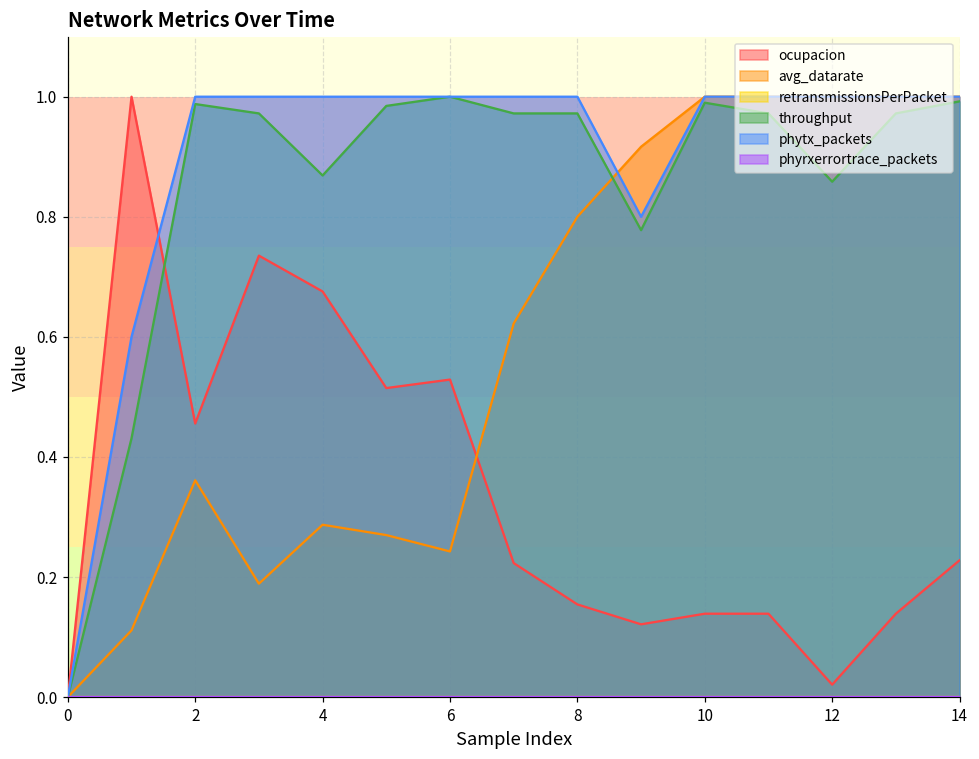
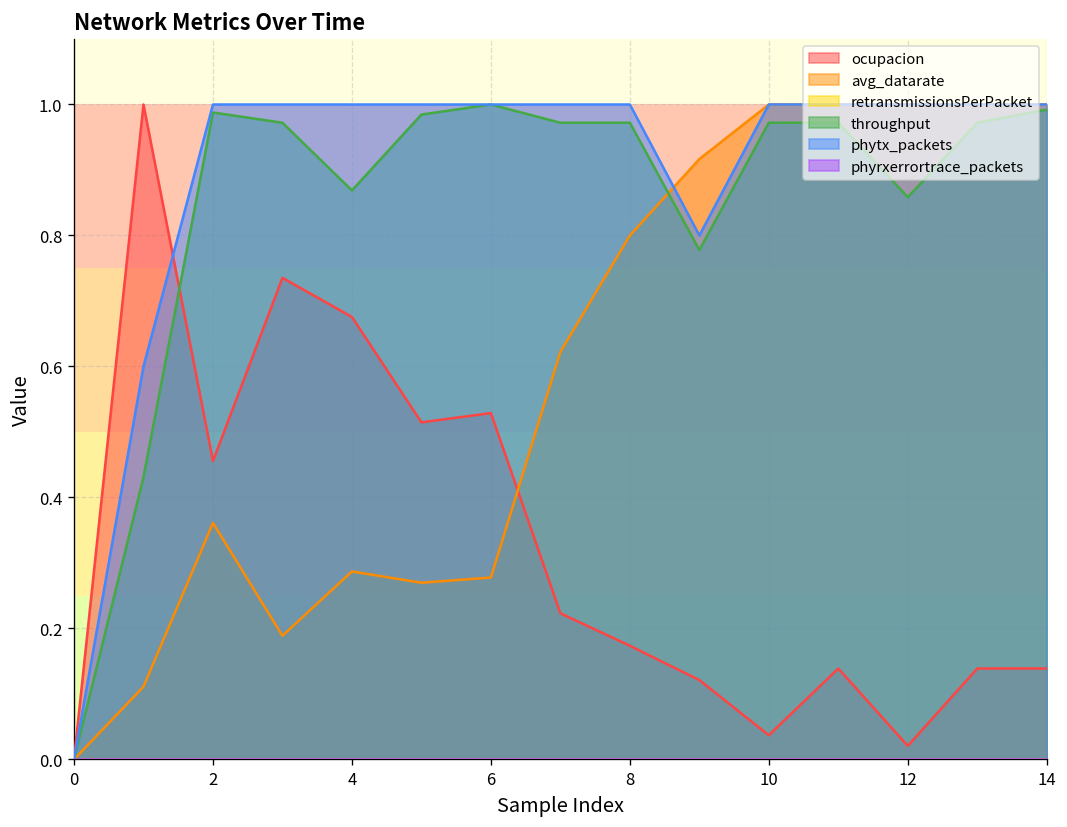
  {
    "ocupacion": {
      "2": 0.46,
      "4": 0.68,
      "6": 0.53,
-     "8": 0.15,
-     "10": 0.14,
+     "8": 0.17,
+     "10": 0.04,
      "12": 0.02,
-     "14": 0.23
+     "14": 0.14
    },
    "avg_datarate": {
      "2": 0.36,
      "4": 0.29,
-     "6": 0.24,
+     "6": 0.28,
      "8": 0.80
    },
    "phyrxerrortrace_packets": {
      "2": 0.00,
      "4": 0.00,
      "6": 0.00,
      "8": 0.00,
      "10": 0.00,
      "12": 0.00,
      "14": 0.00
    },
    "throughput": {
      "2": 0.99,
      "4": 0.87,
      "8": 0.97,
-     "10": 0.99,
+     "10": 0.97,
      "12": 0.86,
      "14": 0.99
    },
    "phytx_packets": {
      "2": 1.00,
      "4": 1.00,
      "8": 1.00
    }
  }
